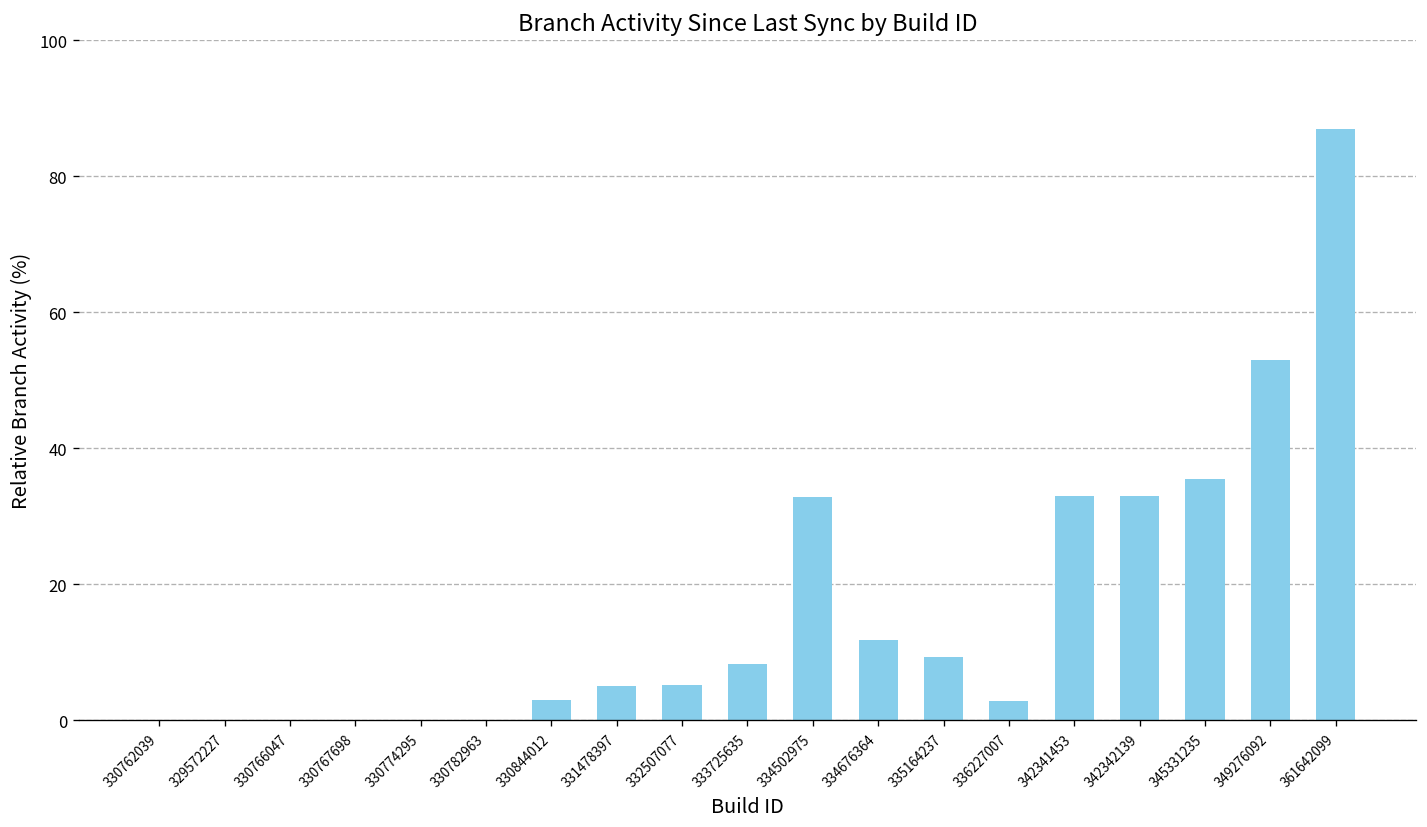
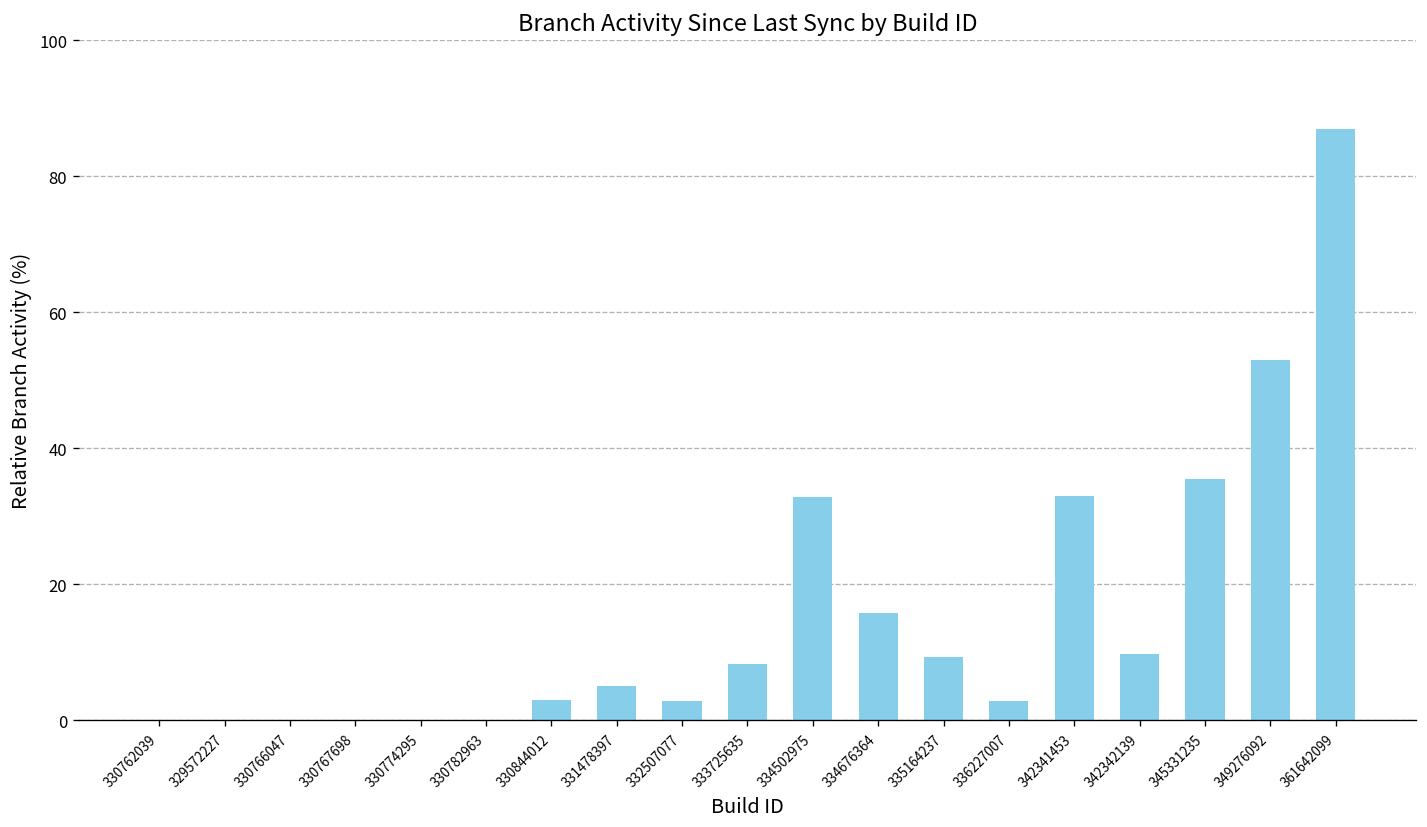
  {
    "330762039": 0,
    "330844012": 3,
    "331478397": 5,
-   "332507077": 5,
+   "332507077": 3,
    "333725635": 8,
    "334502975": 33,
-   "334676364": 12,
+   "334676364": 16,
    "335164237": 9,
    "336227007": 3,
    "342341453": 33,
-   "342342139": 33,
+   "342342139": 10,
    "345331235": 35,
    "349276092": 53,
    "361642099": 87
  }
